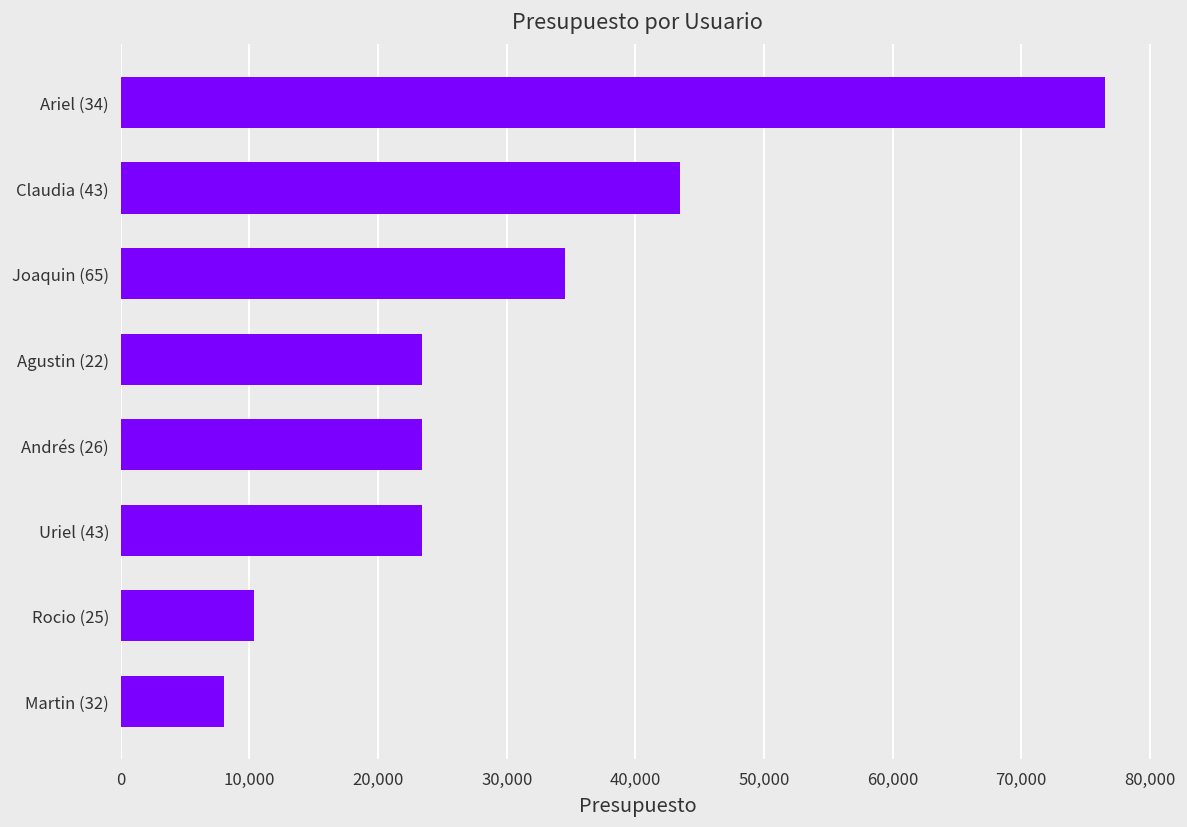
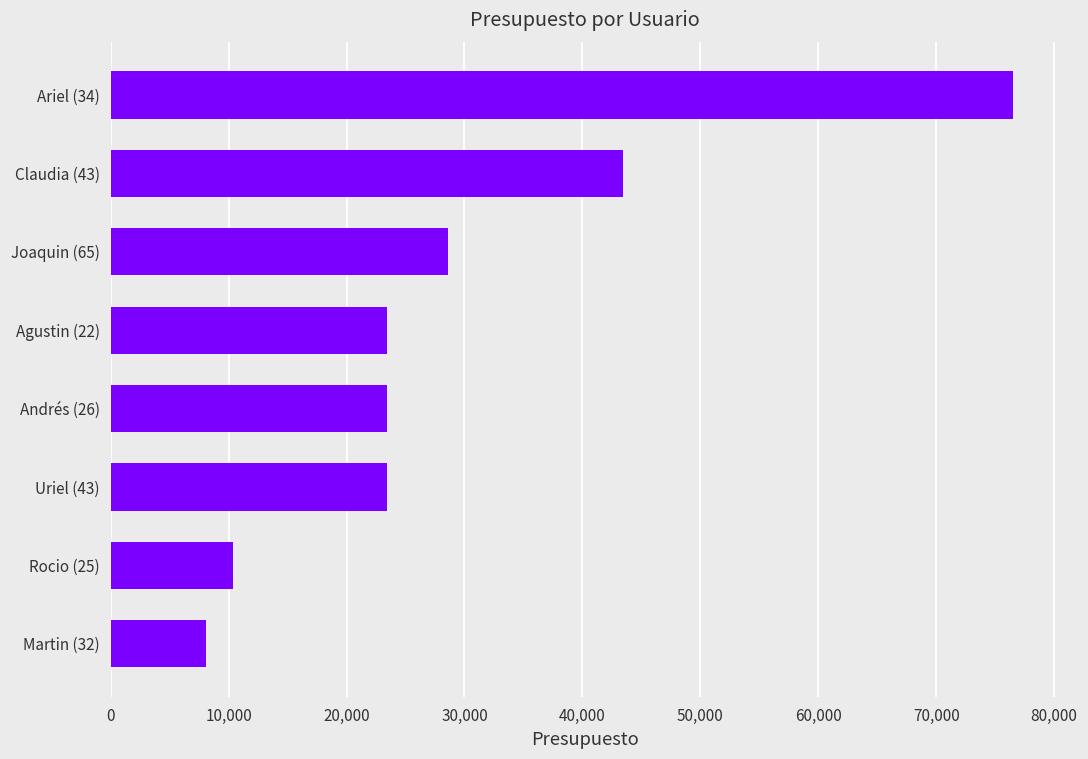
  {
    "Ariel (34)": "76,500",
    "Claudia (43)": "43,400",
-   "Joaquin (65)": "34,500",
+   "Joaquin (65)": "28,600",
    "Agustin (22)": "23,400",
    "Andrés (26)": "23,400",
    "Uriel (43)": "23,400",
    "Rocio (25)": "10,400",
    "Martin (32)": "8,100"
  }
